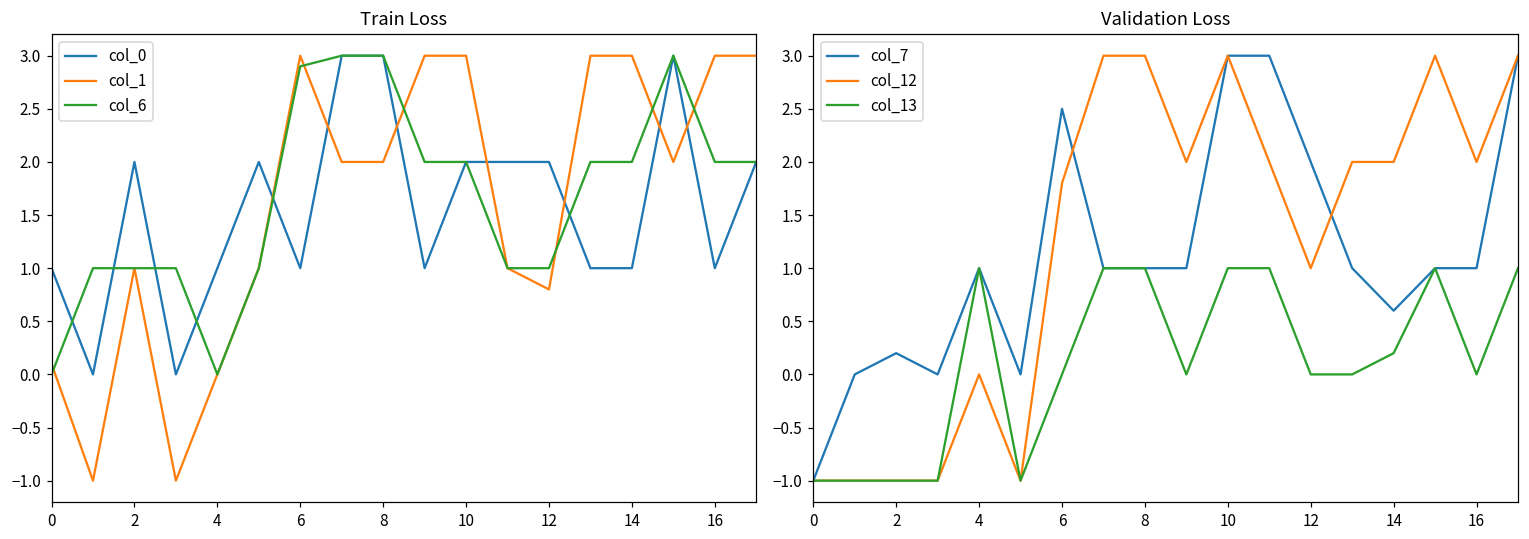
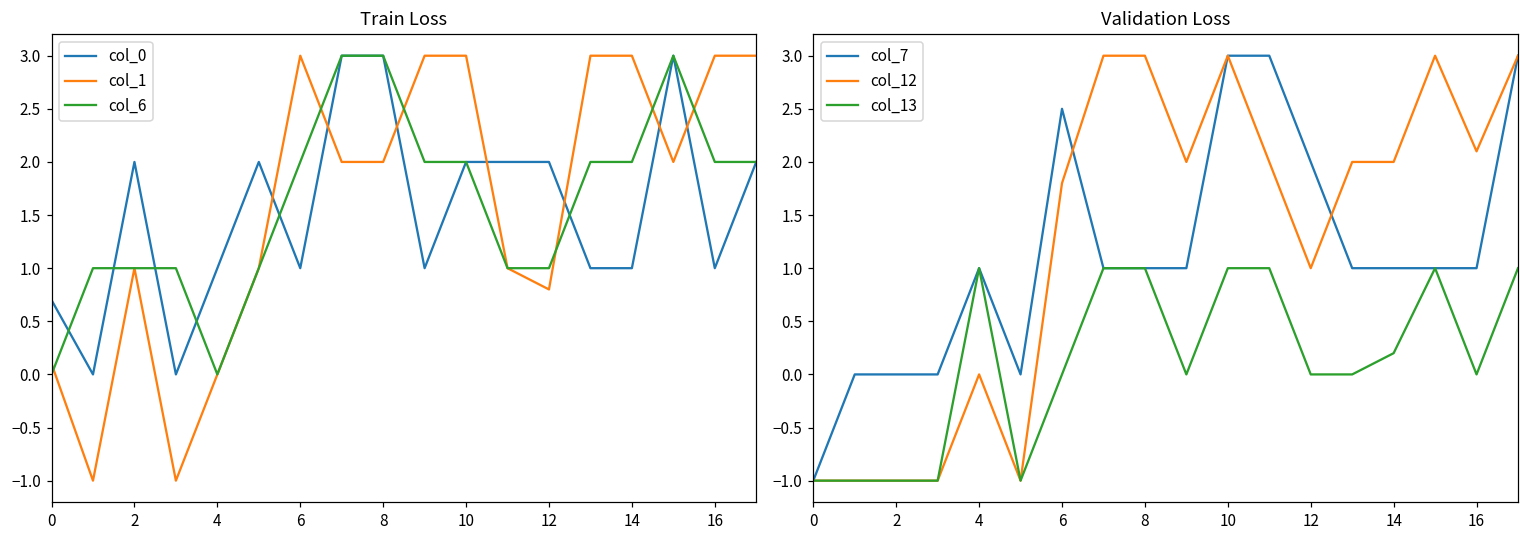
  {
    "Train Loss": {
      "col_0": {
-       "0": 1.0,
+       "0": 0.7,
        "2": 2.0,
        "4": 1.0,
        "6": 1.0,
        "12": 2.0,
        "14": 1.0,
        "16": 1.0
      },
      "col_1": {
        "0": 0.1,
        "6": 3.0,
        "8": 2.0,
        "10": 3.0,
        "12": 0.8,
        "14": 3.0,
        "16": 3.0
      },
      "col_6": {
        "0": 0.0,
-       "6": 2.9,
+       "6": 2.0,
        "12": 1.0,
        "14": 2.0,
        "16": 2.0
      }
    },
    "Validation Loss": {
      "col_7": {
-       "2": 0.2,
+       "2": 0.0,
        "6": 2.5,
        "12": 2.0,
-       "14": 0.6,
+       "14": 1.0,
        "16": 1.0
      },
      "col_12": {
        "4": 0.0,
        "6": 1.8,
        "8": 3.0,
        "12": 1.0,
        "14": 2.0,
-       "16": 2.0
+       "16": 2.1
      },
      "col_13": {
        "6": 0.0,
        "10": 1.0,
        "12": 0.0,
        "14": 0.2,
        "16": 0.0
      }
    }
  }
